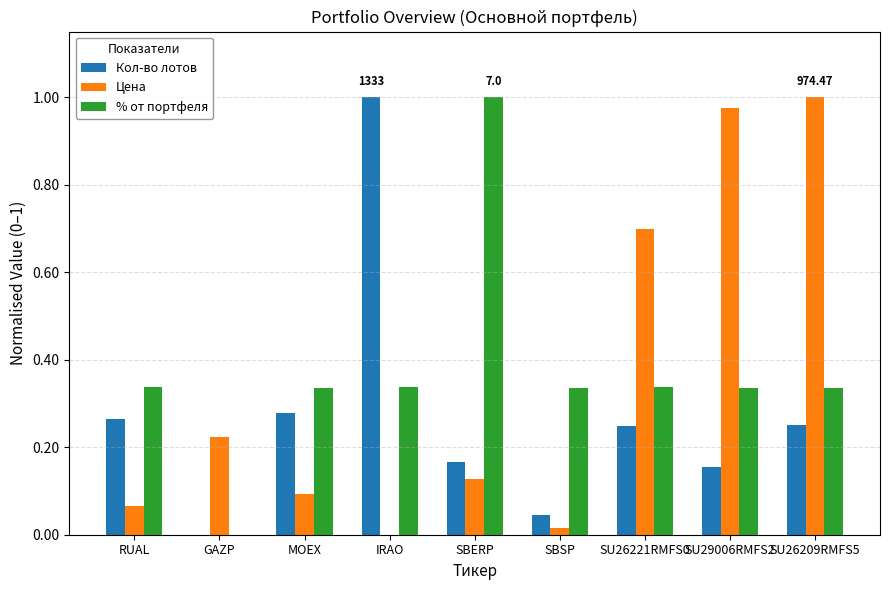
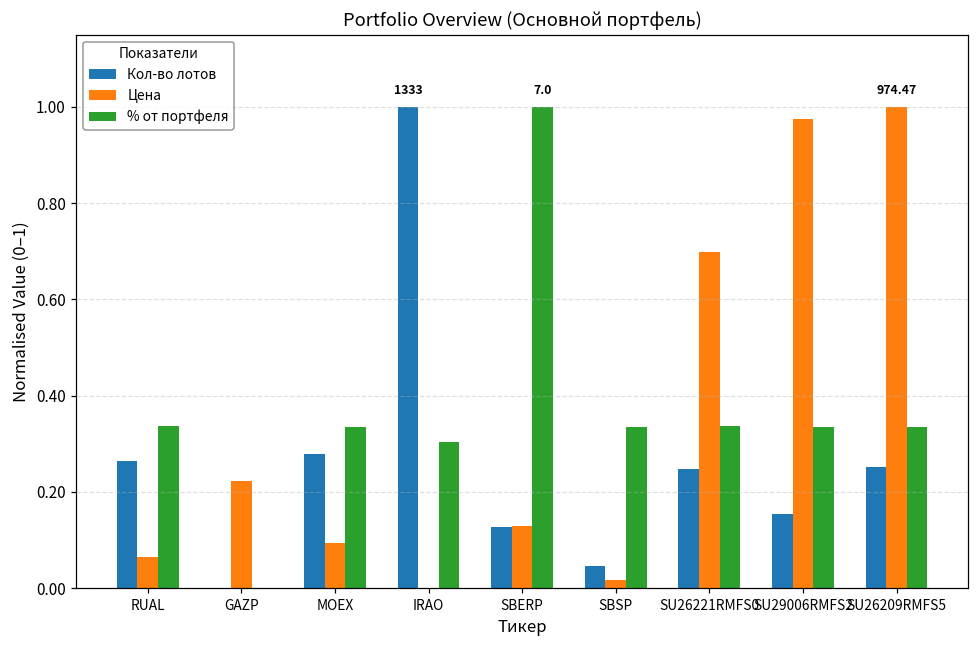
  {
    "Кол-во лотов": {
      "RUAL": 0.26,
      "GAZP": 0.00,
      "MOEX": 0.28,
-     "SBERP": 0.17,
+     "SBERP": 0.13,
      "SBSP": 0.05,
      "SU26221RMFS0": 0.25,
      "SU29006RMFS2": 0.15,
      "SU26209RMFS5": 0.25
    },
    "Цена": {
      "RUAL": 0.06,
      "GAZP": 0.22,
      "MOEX": 0.09,
      "IRAO": 0.00,
      "SBERP": 0.13,
      "SBSP": 0.02,
      "SU26221RMFS0": 0.70,
      "SU29006RMFS2": 0.98
    },
    "% от портфеля": {
      "RUAL": 0.34,
      "GAZP": 0.00,
      "MOEX": 0.33,
-     "IRAO": 0.34,
+     "IRAO": 0.30,
      "SBSP": 0.33,
      "SU26221RMFS0": 0.34,
      "SU29006RMFS2": 0.33,
      "SU26209RMFS5": 0.33
    }
  }
